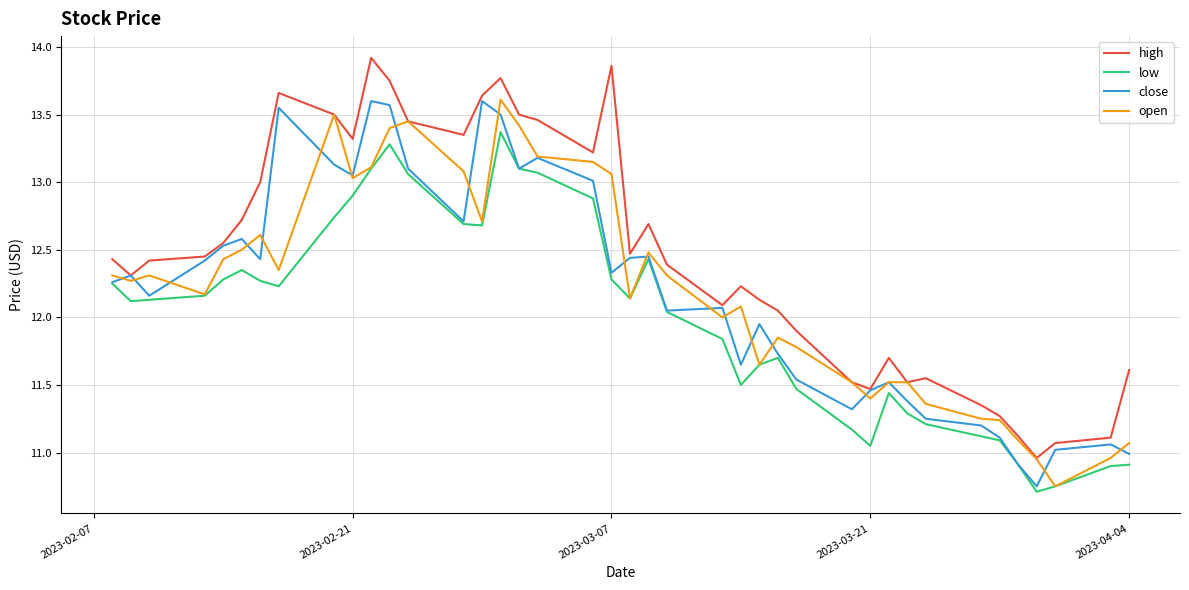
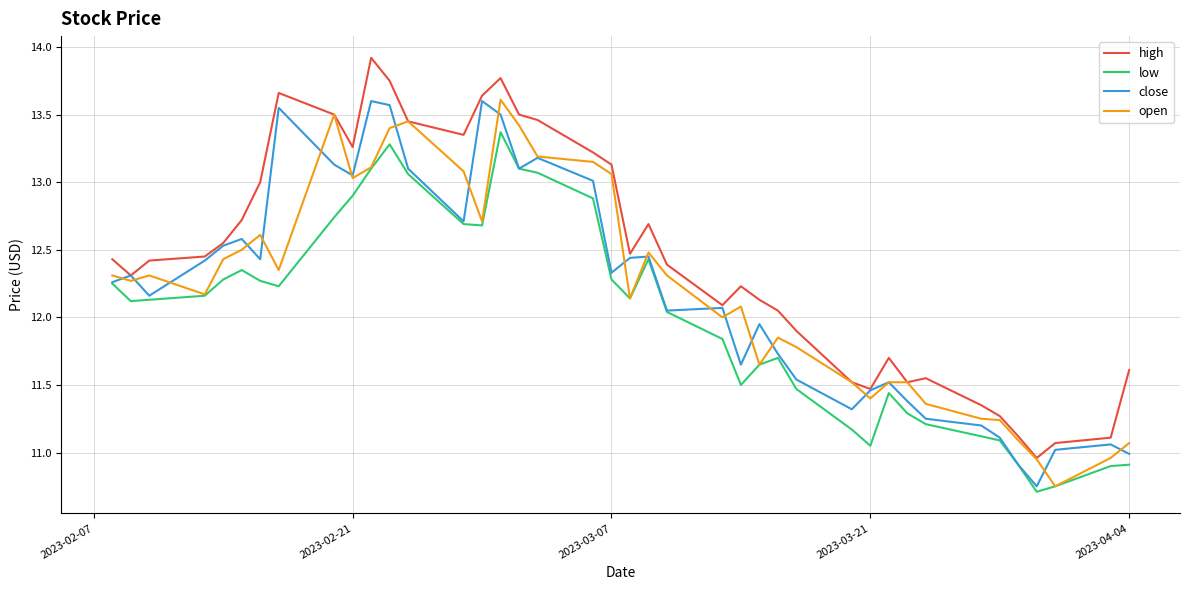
  {
    "high": {
-     "2023-02-21": 13.32,
-     "2023-03-07": 13.86,
+     "2023-02-21": 13.26,
+     "2023-03-07": 13.13,
      "2023-04-04": 11.61
    },
    "low": {
      "2023-02-21": 12.90,
      "2023-03-07": 12.28,
      "2023-03-21": 11.05,
      "2023-04-04": 10.91
    },
    "close": {
      "2023-02-21": 13.05,
      "2023-03-07": 12.33,
      "2023-04-04": 10.99
    },
    "open": {
      "2023-02-21": 13.03,
      "2023-03-07": 13.06,
      "2023-03-21": 11.40,
      "2023-04-04": 11.07
    }
  }
